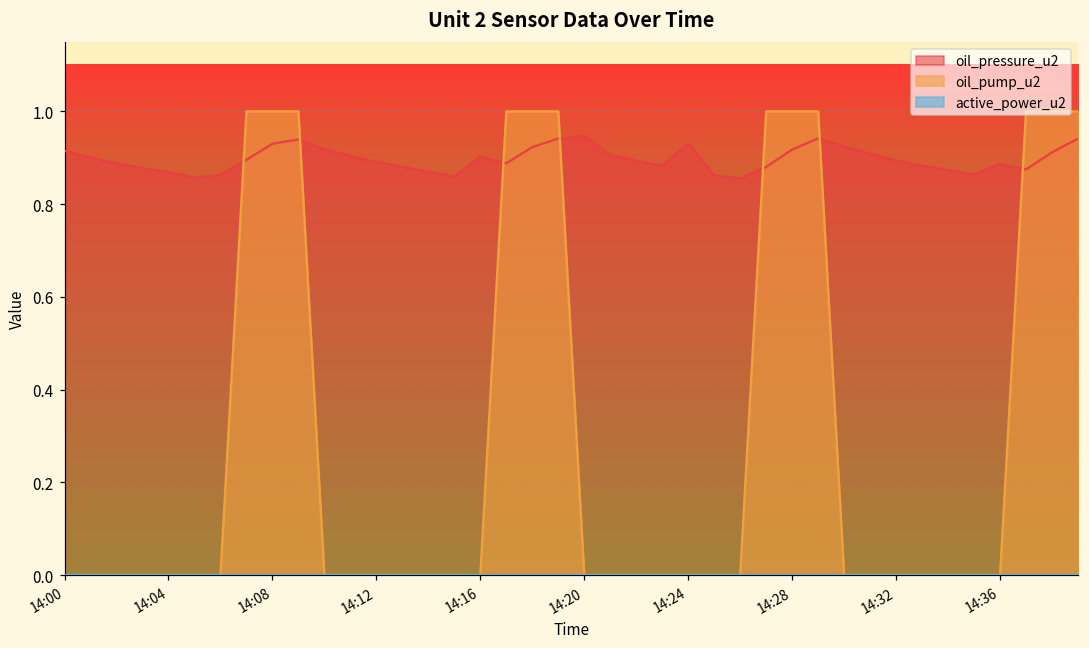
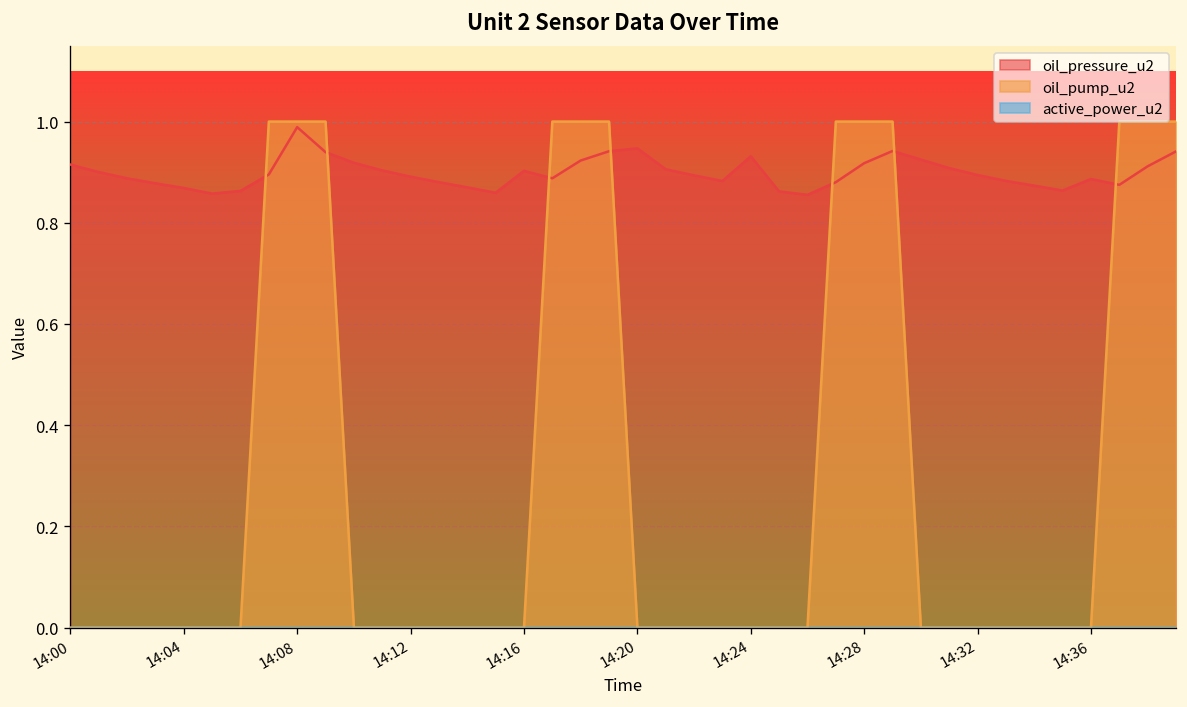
  {
    "oil_pressure_u2": {
      "14:00": 0.92,
      "14:04": 0.87,
-     "14:08": 0.93,
+     "14:08": 0.99,
      "14:12": 0.89,
      "14:16": 0.90,
      "14:20": 0.95,
      "14:24": 0.93,
      "14:28": 0.92,
      "14:32": 0.89,
      "14:36": 0.89
    },
    "oil_pump_u2": {
      "14:08": 1.00,
      "14:28": 1.00
    },
    "active_power_u2": {
      "14:08": 0.00,
      "14:28": 0.00
    }
  }
